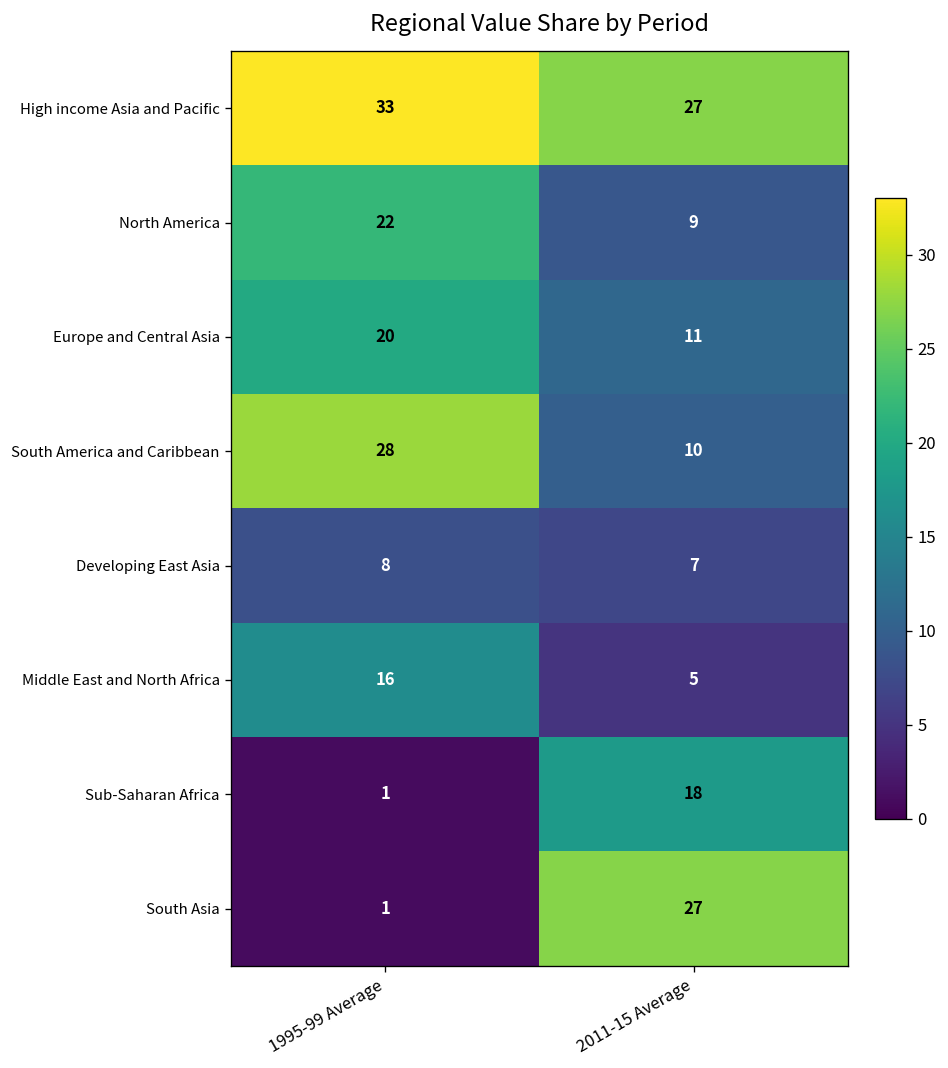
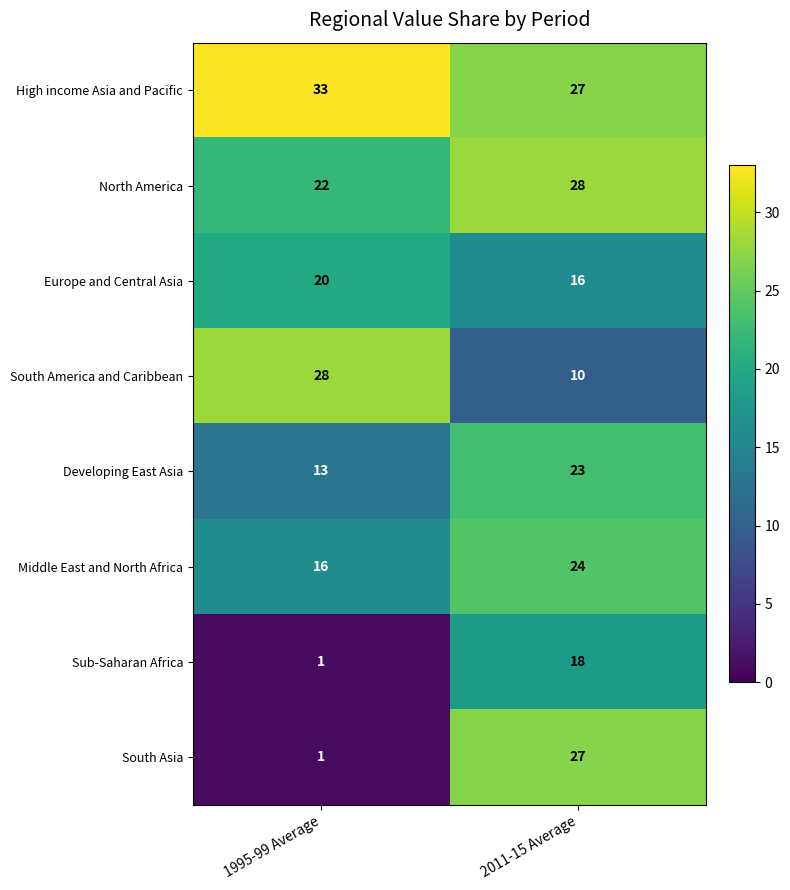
  {
    "High income Asia and Pacific": {
      "1995-99 Average": 33,
      "2011-15 Average": 27
    },
    "North America": {
      "1995-99 Average": 22,
-     "2011-15 Average": 9
+     "2011-15 Average": 28
    },
    "Europe and Central Asia": {
      "1995-99 Average": 20,
-     "2011-15 Average": 11
+     "2011-15 Average": 16
    },
    "South America and Caribbean": {
      "1995-99 Average": 28,
      "2011-15 Average": 10
    },
    "Developing East Asia": {
-     "1995-99 Average": 8,
-     "2011-15 Average": 7
+     "1995-99 Average": 13,
+     "2011-15 Average": 23
    },
    "Middle East and North Africa": {
      "1995-99 Average": 16,
-     "2011-15 Average": 5
+     "2011-15 Average": 24
    },
    "Sub-Saharan Africa": {
      "1995-99 Average": 1,
      "2011-15 Average": 18
    },
    "South Asia": {
      "1995-99 Average": 1,
      "2011-15 Average": 27
    }
  }
